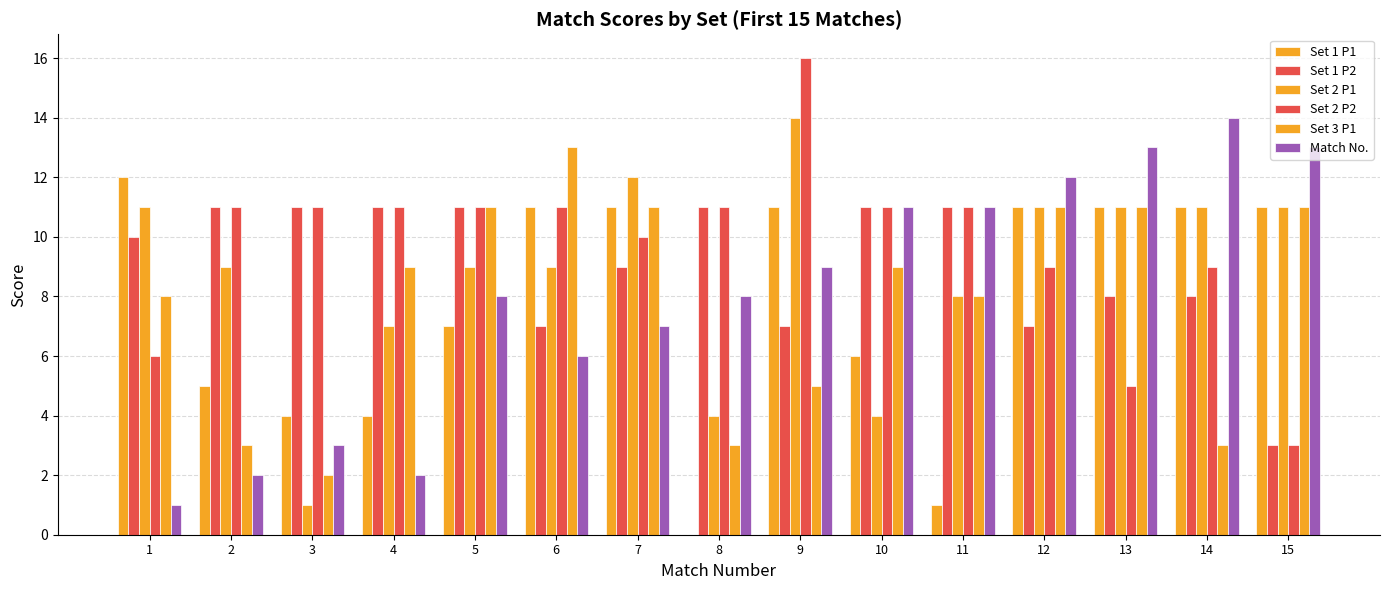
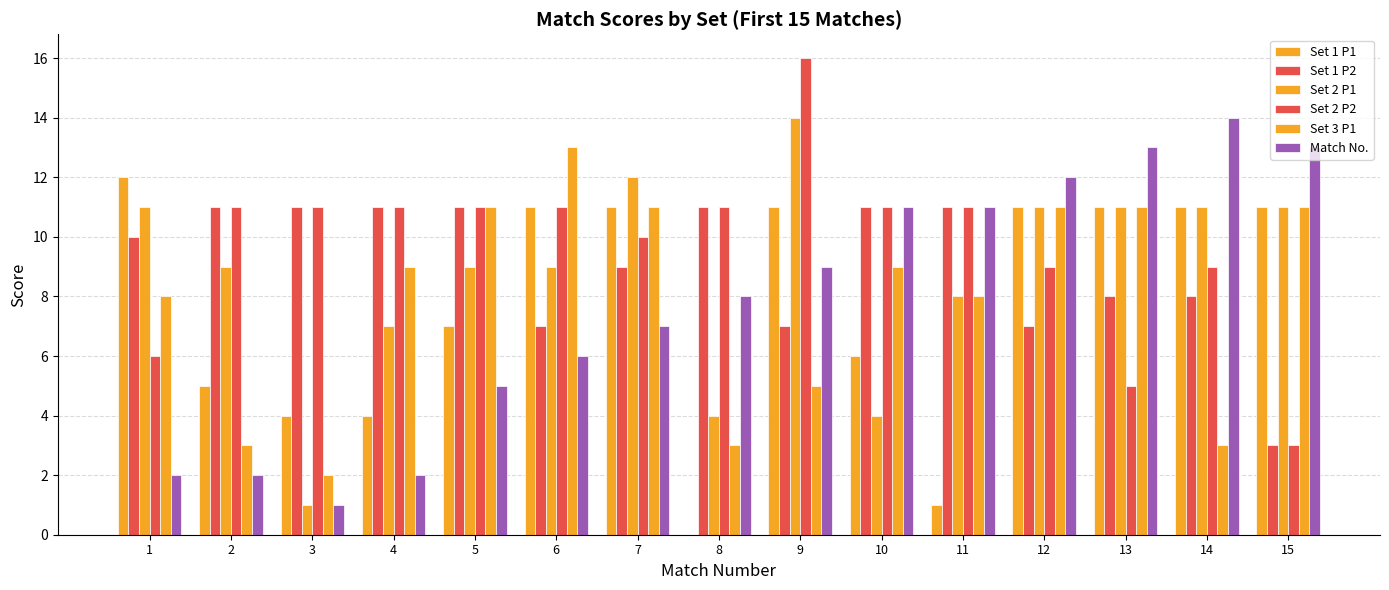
  {
    "Match No.": {
-     "1": 1,
+     "1": 2,
      "2": 2,
-     "3": 3,
+     "3": 1,
      "4": 2,
-     "5": 8,
+     "5": 5,
      "6": 6,
      "7": 7,
      "8": 8,
      "9": 9,
      "10": 11,
      "11": 11,
      "12": 12,
      "13": 13,
      "14": 14
    }
  }
